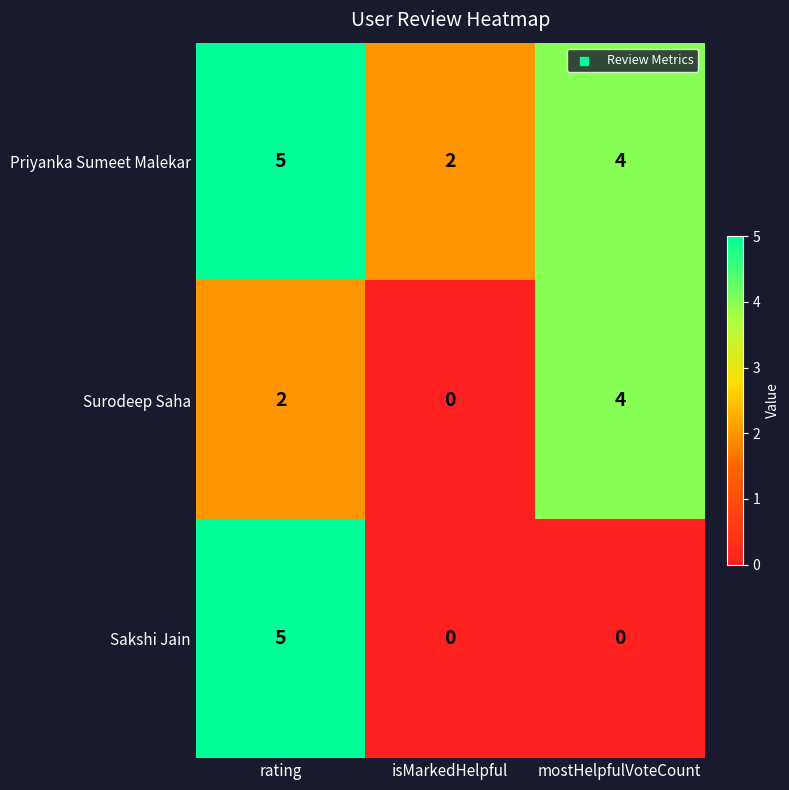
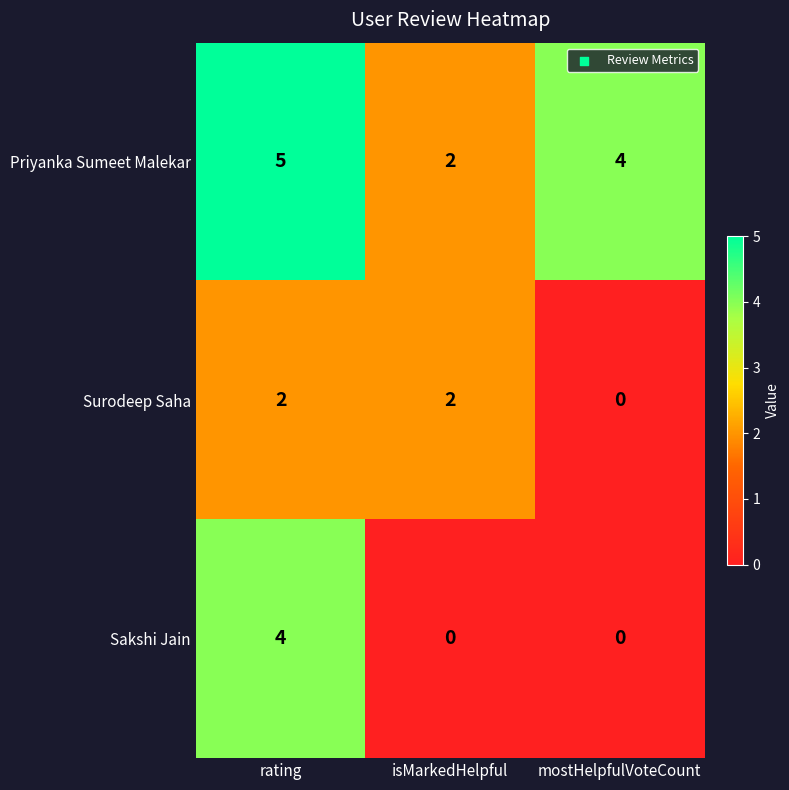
  {
    "Priyanka Sumeet Malekar": {
      "rating": 5,
      "isMarkedHelpful": 2,
      "mostHelpfulVoteCount": 4
    },
    "Surodeep Saha": {
      "rating": 2,
-     "isMarkedHelpful": 0,
-     "mostHelpfulVoteCount": 4
+     "isMarkedHelpful": 2,
+     "mostHelpfulVoteCount": 0
    },
    "Sakshi Jain": {
-     "rating": 5,
+     "rating": 4,
      "isMarkedHelpful": 0,
      "mostHelpfulVoteCount": 0
    }
  }
